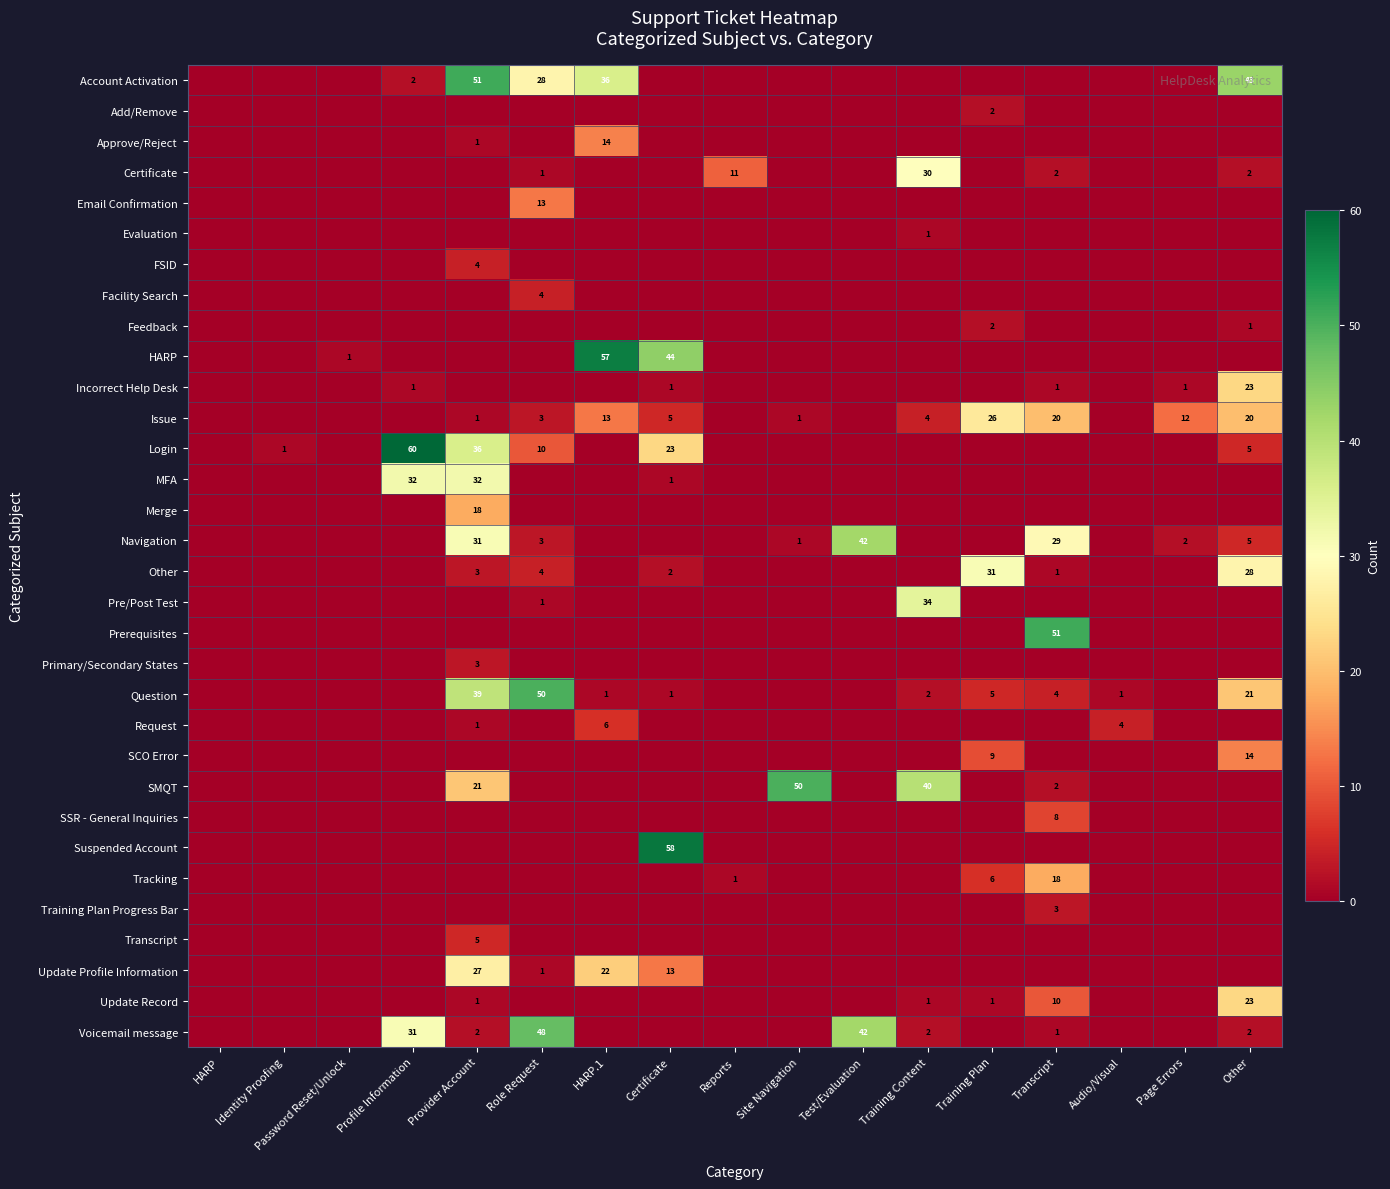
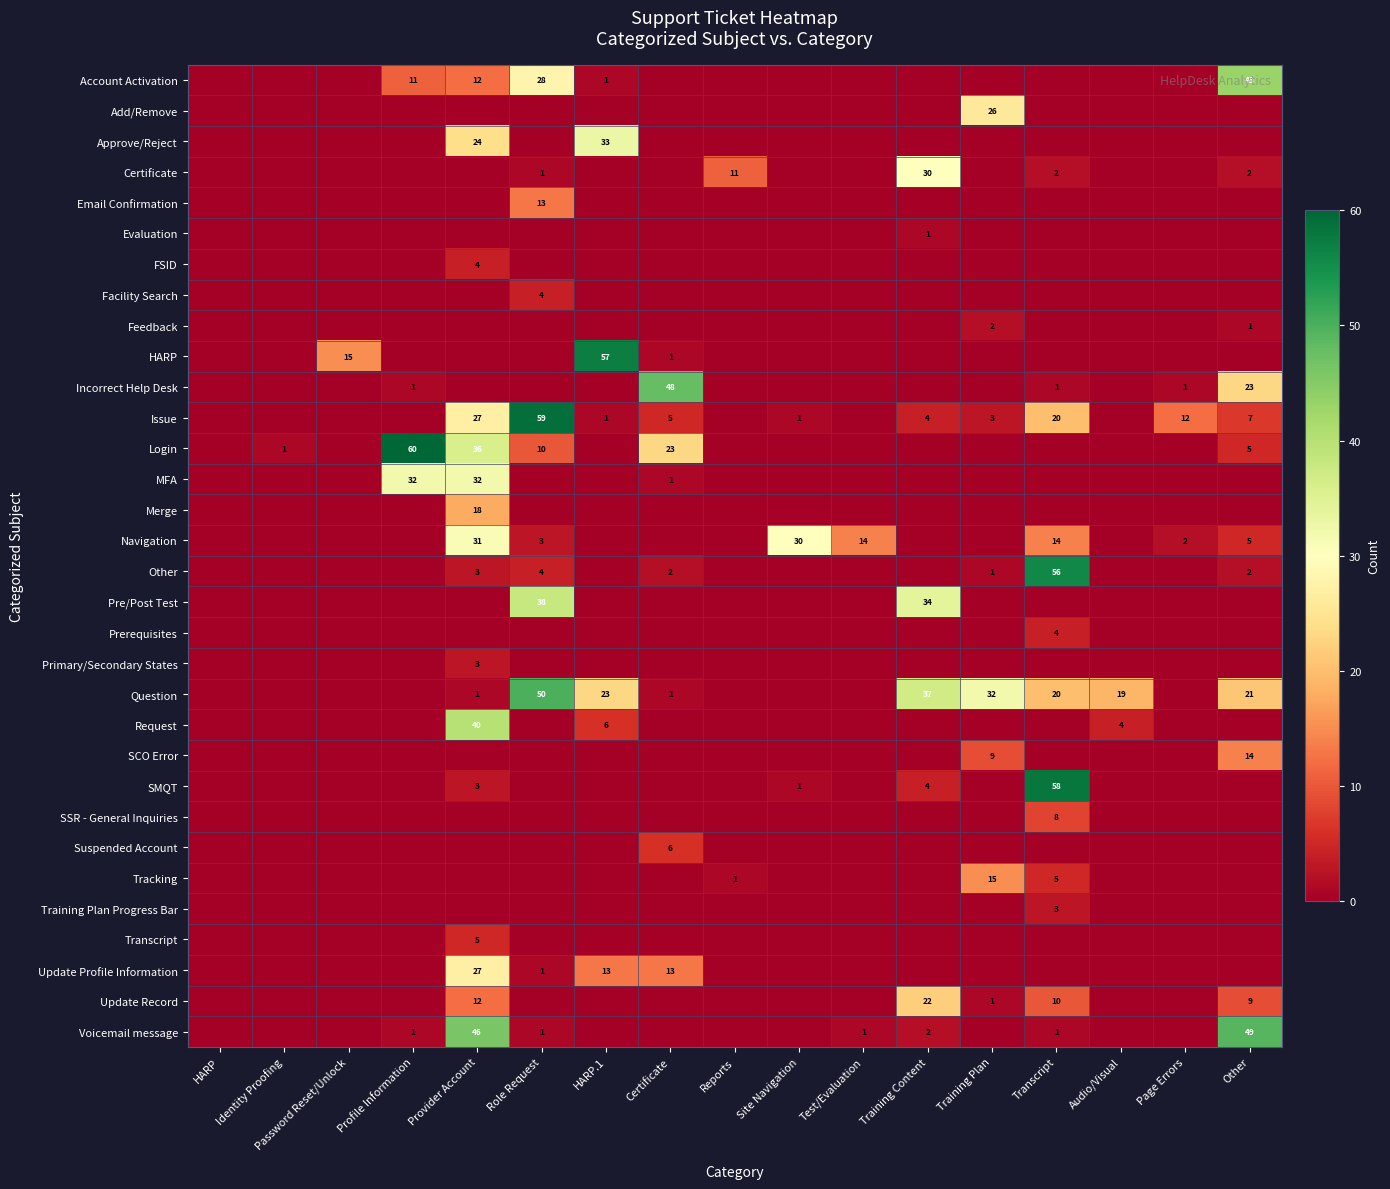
  {
    "Account Activation": {
-     "Profile Information": 2,
-     "Provider Account": 51,
+     "Profile Information": 11,
+     "Provider Account": 12,
      "Role Request": 28,
-     "HARP.1": 36
+     "HARP.1": 1
    },
    "Add/Remove": {
-     "Training Plan": 2
+     "Training Plan": 26
    },
    "Approve/Reject": {
-     "Provider Account": 1,
-     "HARP.1": 14
+     "Provider Account": 24,
+     "HARP.1": 33
    },
    "Certificate": {
      "Role Request": 1,
      "Reports": 11,
      "Training Content": 30,
      "Transcript": 2,
      "Other": 2
    },
    "Email Confirmation": {
      "Role Request": 13
    },
    "Evaluation": {
      "Training Content": 1
    },
    "FSID": {
      "Provider Account": 4
    },
    "Facility Search": {
      "Role Request": 4
    },
    "Feedback": {
      "Training Plan": 2,
      "Other": 1
    },
    "HARP": {
-     "Password Reset/Unlock": 1,
+     "Password Reset/Unlock": 15,
      "HARP.1": 57,
-     "Certificate": 44
+     "Certificate": 1
    },
    "Incorrect Help Desk": {
      "Profile Information": 1,
-     "Certificate": 1,
+     "Certificate": 48,
      "Transcript": 1,
      "Page Errors": 1,
      "Other": 23
    },
    "Issue": {
-     "Provider Account": 1,
-     "Role Request": 3,
-     "HARP.1": 13,
+     "Provider Account": 27,
+     "Role Request": 59,
+     "HARP.1": 1,
      "Certificate": 5,
      "Site Navigation": 1,
      "Training Content": 4,
-     "Training Plan": 26,
+     "Training Plan": 3,
      "Transcript": 20,
      "Page Errors": 12,
-     "Other": 20
+     "Other": 7
    },
    "Login": {
      "Identity Proofing": 1,
      "Profile Information": 60,
      "Provider Account": 36,
      "Role Request": 10,
      "Certificate": 23,
      "Other": 5
    },
    "MFA": {
      "Profile Information": 32,
      "Provider Account": 32,
      "Certificate": 1
    },
    "Merge": {
      "Provider Account": 18
    },
    "Navigation": {
      "Provider Account": 31,
      "Role Request": 3,
-     "Site Navigation": 1,
-     "Test/Evaluation": 42,
-     "Transcript": 29,
+     "Site Navigation": 30,
+     "Test/Evaluation": 14,
+     "Transcript": 14,
      "Page Errors": 2,
      "Other": 5
    },
    "Other": {
      "Provider Account": 3,
      "Role Request": 4,
      "Certificate": 2,
-     "Training Plan": 31,
-     "Transcript": 1,
-     "Other": 28
+     "Training Plan": 1,
+     "Transcript": 56,
+     "Other": 2
    },
    "Pre/Post Test": {
-     "Role Request": 1,
+     "Role Request": 38,
      "Training Content": 34
    },
    "Prerequisites": {
-     "Transcript": 51
+     "Transcript": 4
    },
    "Primary/Secondary States": {
      "Provider Account": 3
    },
    "Question": {
-     "Provider Account": 39,
+     "Provider Account": 1,
      "Role Request": 50,
-     "HARP.1": 1,
+     "HARP.1": 23,
      "Certificate": 1,
-     "Training Content": 2,
-     "Training Plan": 5,
-     "Transcript": 4,
-     "Audio/Visual": 1,
+     "Training Content": 37,
+     "Training Plan": 32,
+     "Transcript": 20,
+     "Audio/Visual": 19,
      "Other": 21
    },
    "Request": {
-     "Provider Account": 1,
+     "Provider Account": 40,
      "HARP.1": 6,
      "Audio/Visual": 4
    },
    "SCO Error": {
      "Training Plan": 9,
      "Other": 14
    },
    "SMQT": {
-     "Provider Account": 21,
-     "Site Navigation": 50,
-     "Training Content": 40,
-     "Transcript": 2
+     "Provider Account": 3,
+     "Site Navigation": 1,
+     "Training Content": 4,
+     "Transcript": 58
    },
    "SSR - General Inquiries": {
      "Transcript": 8
    },
    "Suspended Account": {
-     "Certificate": 58
+     "Certificate": 6
    },
    "Tracking": {
      "Reports": 1,
-     "Training Plan": 6,
-     "Transcript": 18
+     "Training Plan": 15,
+     "Transcript": 5
    },
    "Training Plan Progress Bar": {
      "Transcript": 3
    },
    "Transcript": {
      "Provider Account": 5
    },
    "Update Profile Information": {
      "Provider Account": 27,
      "Role Request": 1,
-     "HARP.1": 22,
+     "HARP.1": 13,
      "Certificate": 13
    },
    "Update Record": {
-     "Provider Account": 1,
-     "Training Content": 1,
+     "Provider Account": 12,
+     "Training Content": 22,
      "Training Plan": 1,
      "Transcript": 10,
-     "Other": 23
+     "Other": 9
    },
    "Voicemail message": {
-     "Profile Information": 31,
-     "Provider Account": 2,
-     "Role Request": 48,
-     "Test/Evaluation": 42,
+     "Profile Information": 1,
+     "Provider Account": 46,
+     "Role Request": 1,
+     "Test/Evaluation": 1,
      "Training Content": 2,
      "Transcript": 1,
-     "Other": 2
+     "Other": 49
    }
  }
